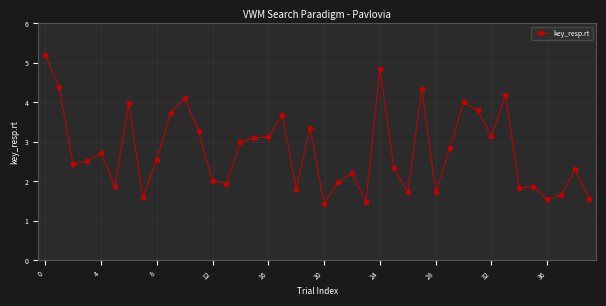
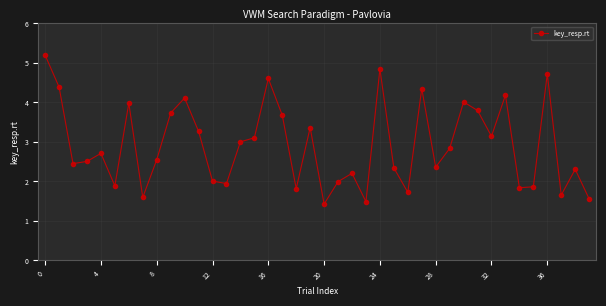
  {
    "0": 5.2,
    "4": 2.7,
    "8": 2.6,
    "12": 2.0,
-   "16": 3.1,
+   "16": 4.6,
    "20": 1.4,
    "24": 4.8,
-   "28": 1.7,
+   "28": 2.4,
    "32": 3.1,
-   "36": 1.5
+   "36": 4.7
  }
